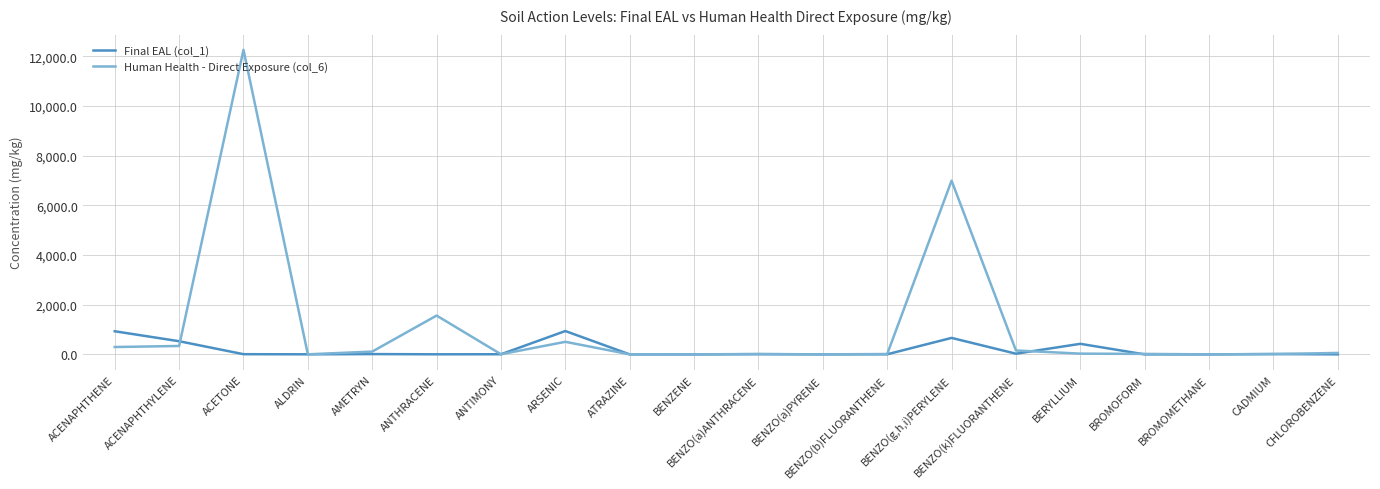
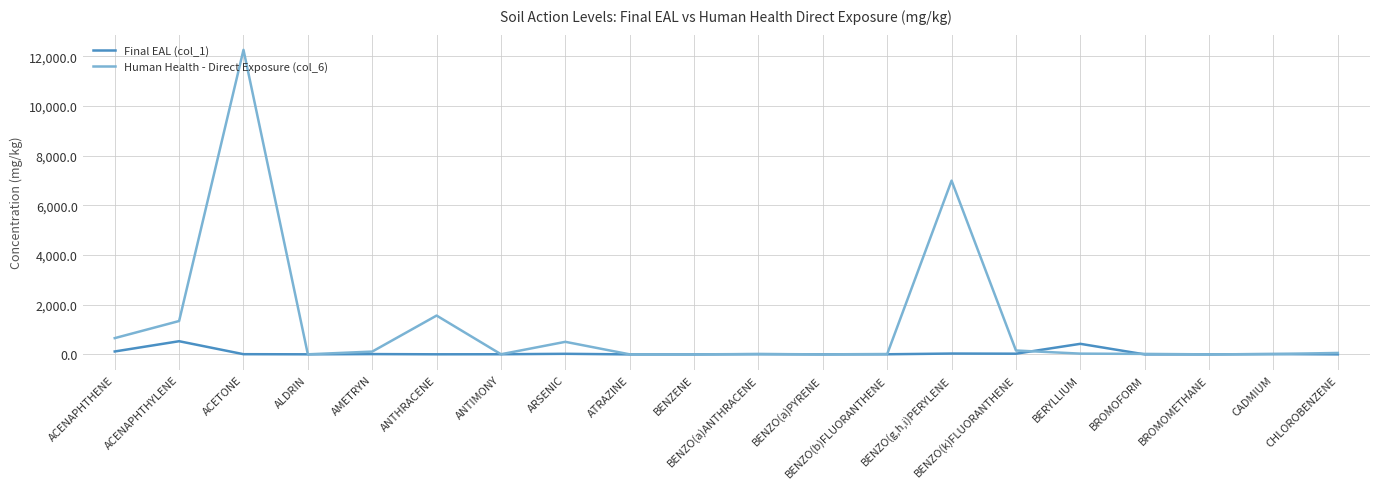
  {
    "Final EAL (col_1)": {
-     "ACENAPHTHENE": "900",
+     "ACENAPHTHENE": "100",
      "ACENAPHTHYLENE": "500",
      "ACETONE": "0",
      "ANTHRACENE": "0",
-     "ARSENIC": "900",
-     "BENZO(g,h,i)PERYLENE": "700",
+     "ARSENIC": "0",
+     "BENZO(g,h,i)PERYLENE": "0",
      "BENZO(k)FLUORANTHENE": "0",
      "BERYLLIUM": "400"
    },
    "Human Health - Direct Exposure (col_6)": {
-     "ACENAPHTHENE": "300",
-     "ACENAPHTHYLENE": "300",
+     "ACENAPHTHENE": "700",
+     "ACENAPHTHYLENE": "1,300",
      "ACETONE": "12,300",
      "ANTHRACENE": "1,600",
      "ARSENIC": "500",
      "BENZO(g,h,i)PERYLENE": "7,000",
      "BENZO(k)FLUORANTHENE": "200",
      "BERYLLIUM": "0"
    }
  }
